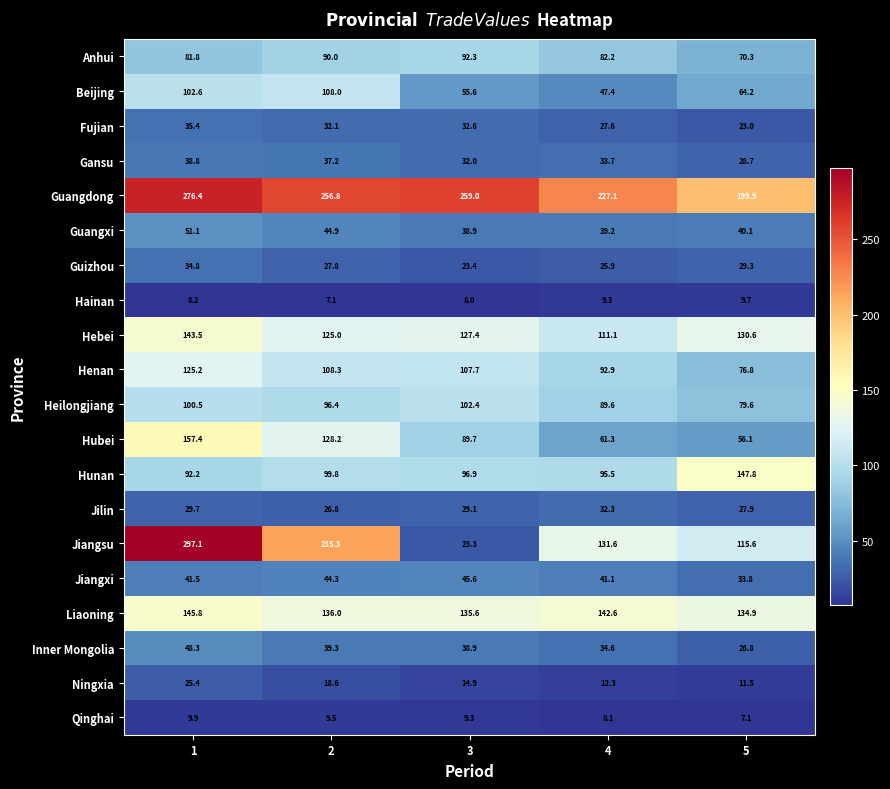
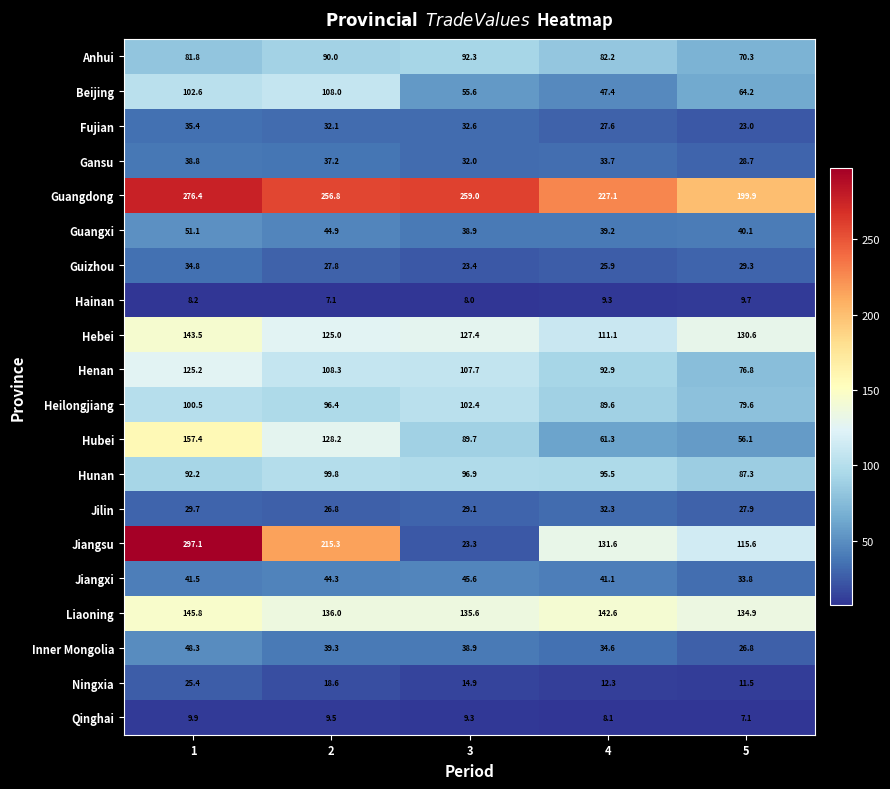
  {
    "Anhui": {
      "1": 81.8,
      "2": 90.0,
      "3": 92.3,
      "4": 82.2,
      "5": 70.3
    },
    "Beijing": {
      "1": 102.6,
      "2": 108.0,
      "3": 55.6,
      "4": 47.4,
      "5": 64.2
    },
    "Fujian": {
      "1": 35.4,
      "2": 32.1,
      "3": 32.6,
      "4": 27.6,
      "5": 23.0
    },
    "Gansu": {
      "1": 38.8,
      "2": 37.2,
      "3": 32.0,
      "4": 33.7,
      "5": 28.7
    },
    "Guangdong": {
      "1": 276.4,
      "2": 256.8,
      "3": 259.0,
      "4": 227.1,
      "5": 199.9
    },
    "Guangxi": {
      "1": 51.1,
      "2": 44.9,
      "3": 38.9,
      "4": 39.2,
      "5": 40.1
    },
    "Guizhou": {
      "1": 34.8,
      "2": 27.8,
      "3": 23.4,
      "4": 25.9,
      "5": 29.3
    },
    "Hainan": {
      "1": 8.2,
      "2": 7.1,
      "3": 8.0,
      "4": 9.3,
      "5": 9.7
    },
    "Hebei": {
      "1": 143.5,
      "2": 125.0,
      "3": 127.4,
      "4": 111.1,
      "5": 130.6
    },
    "Henan": {
      "1": 125.2,
      "2": 108.3,
      "3": 107.7,
      "4": 92.9,
      "5": 76.8
    },
    "Heilongjiang": {
      "1": 100.5,
      "2": 96.4,
      "3": 102.4,
      "4": 89.6,
      "5": 79.6
    },
    "Hubei": {
      "1": 157.4,
      "2": 128.2,
      "3": 89.7,
      "4": 61.3,
      "5": 56.1
    },
    "Hunan": {
      "1": 92.2,
      "2": 99.8,
      "3": 96.9,
      "4": 95.5,
-     "5": 147.8
+     "5": 87.3
    },
    "Jilin": {
      "1": 29.7,
      "2": 26.8,
      "3": 29.1,
      "4": 32.3,
      "5": 27.9
    },
    "Jiangsu": {
      "1": 297.1,
      "2": 215.3,
      "3": 23.3,
      "4": 131.6,
      "5": 115.6
    },
    "Jiangxi": {
      "1": 41.5,
      "2": 44.3,
      "3": 45.6,
      "4": 41.1,
      "5": 33.8
    },
    "Liaoning": {
      "1": 145.8,
      "2": 136.0,
      "3": 135.6,
      "4": 142.6,
      "5": 134.9
    },
    "Inner Mongolia": {
      "1": 48.3,
      "2": 39.3,
      "3": 38.9,
      "4": 34.6,
      "5": 26.8
    },
    "Ningxia": {
      "1": 25.4,
      "2": 18.6,
      "3": 14.9,
      "4": 12.3,
      "5": 11.5
    },
    "Qinghai": {
      "1": 9.9,
      "2": 9.5,
      "3": 9.3,
      "4": 8.1,
      "5": 7.1
    }
  }
